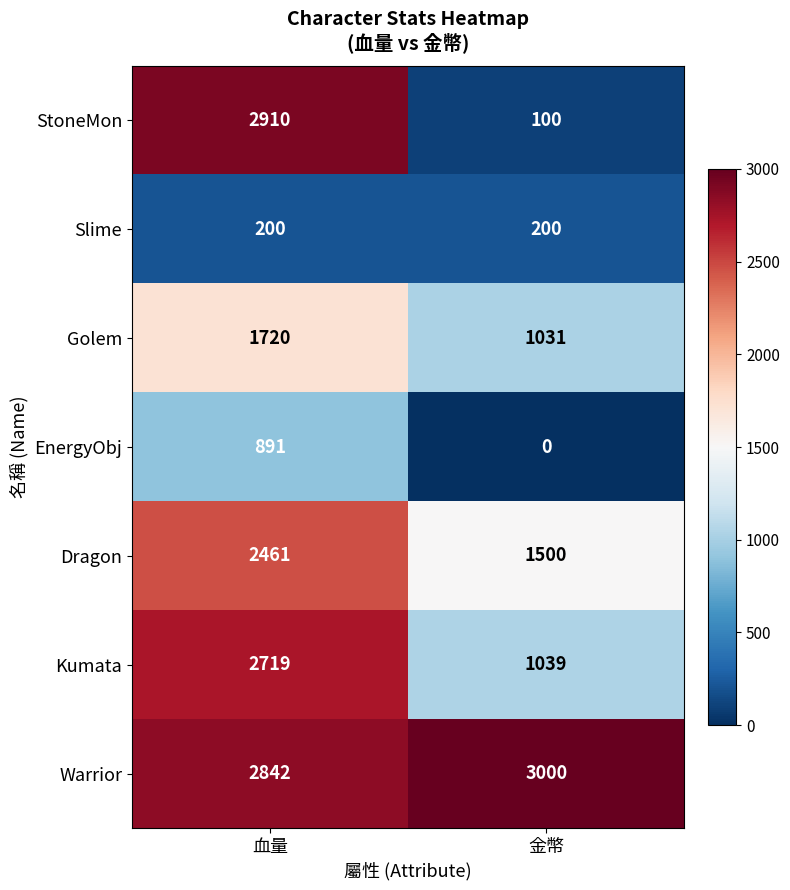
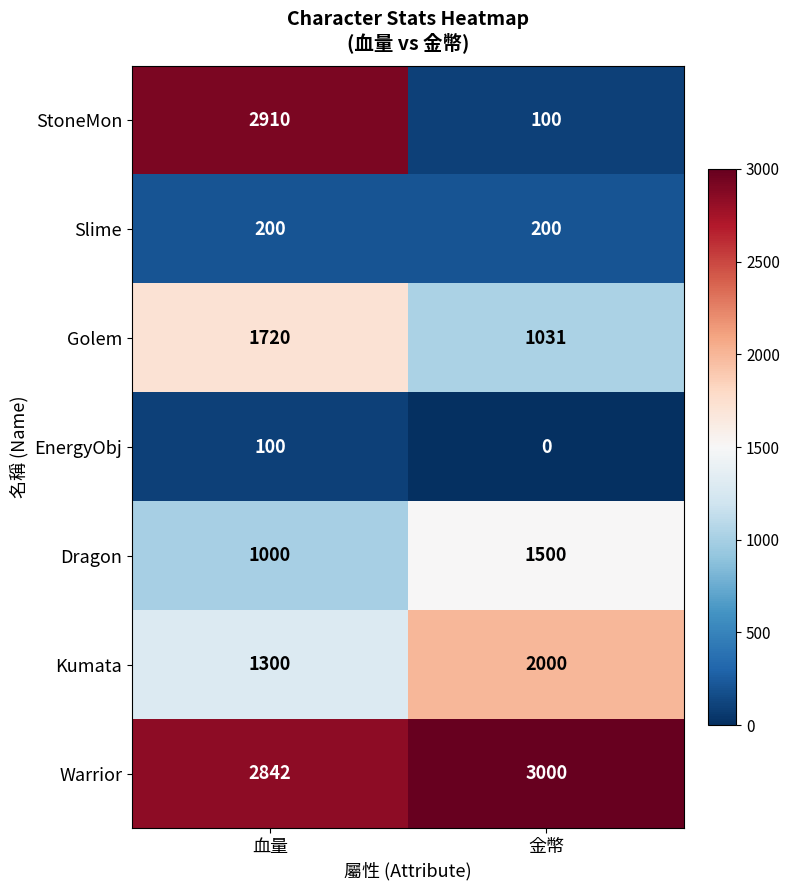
  {
    "StoneMon": {
      "血量": 2910,
      "金幣": 100
    },
    "Slime": {
      "血量": 200,
      "金幣": 200
    },
    "Golem": {
      "血量": 1720,
      "金幣": 1031
    },
    "EnergyObj": {
-     "血量": 891,
+     "血量": 100,
      "金幣": 0
    },
    "Dragon": {
-     "血量": 2461,
+     "血量": 1000,
      "金幣": 1500
    },
    "Kumata": {
-     "血量": 2719,
-     "金幣": 1039
+     "血量": 1300,
+     "金幣": 2000
    },
    "Warrior": {
      "血量": 2842,
      "金幣": 3000
    }
  }
